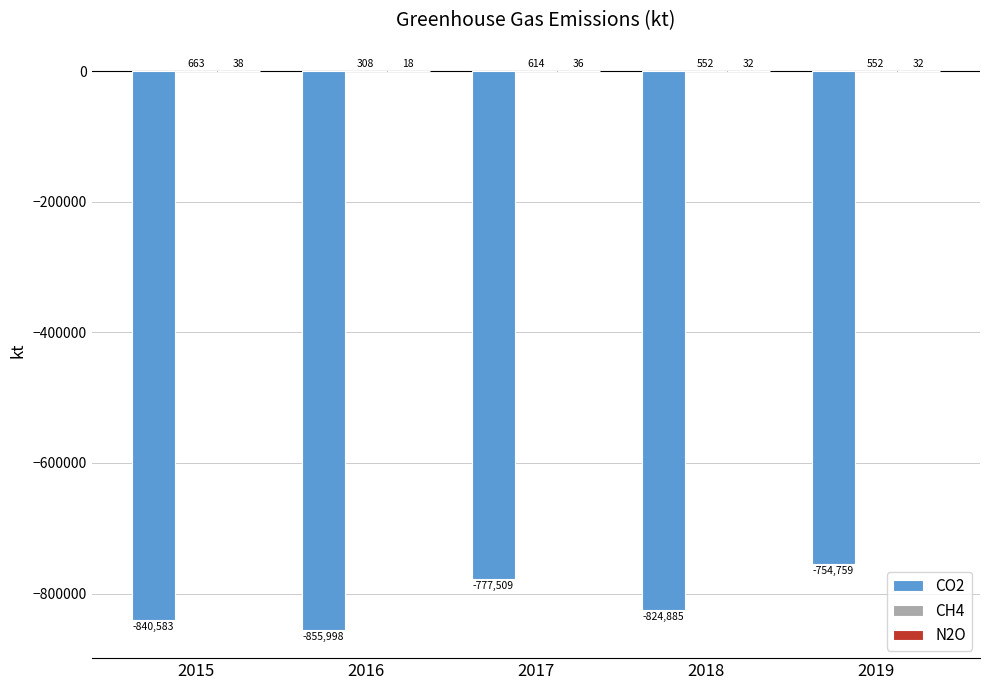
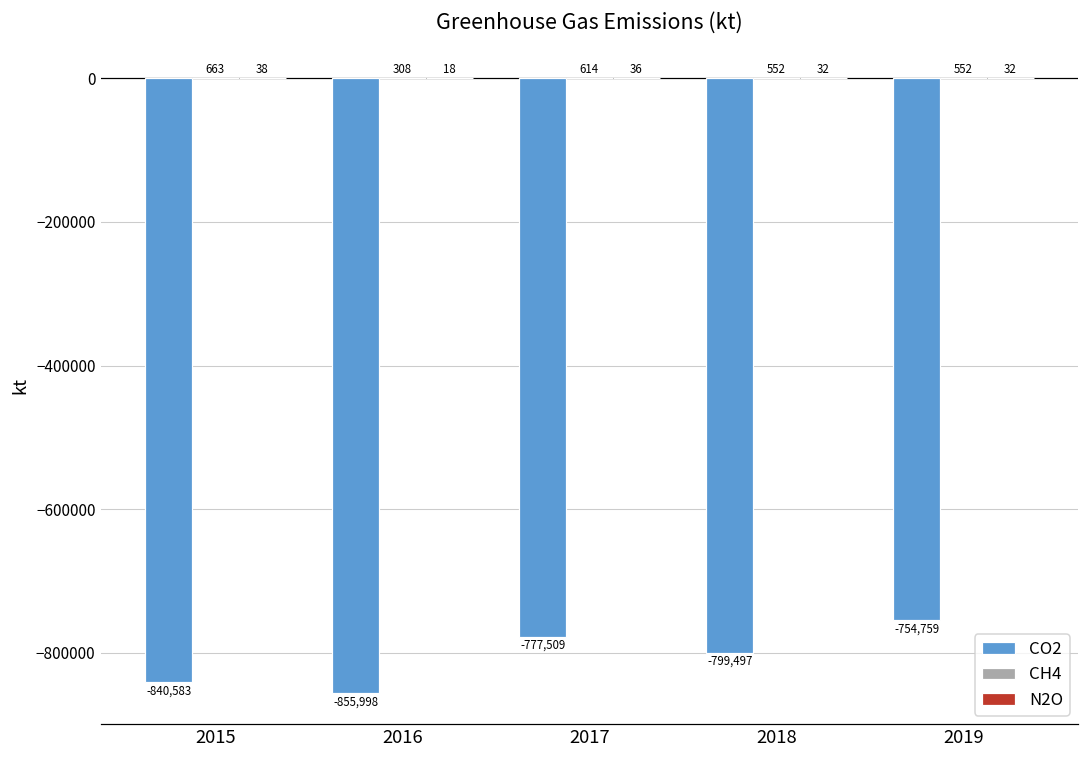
  {
    "CO2": {
      "2015": "-840,583",
      "2016": "-855,998",
      "2017": "-777,509",
-     "2018": "-824,885",
+     "2018": "-799,497",
      "2019": "-754,759"
    },
    "CH4": {
      "2015": "663",
      "2016": "308",
      "2017": "614",
      "2018": "552",
      "2019": "552"
    },
    "N2O": {
      "2015": "38",
      "2016": "18",
      "2017": "36",
      "2018": "32",
      "2019": "32"
    }
  }
